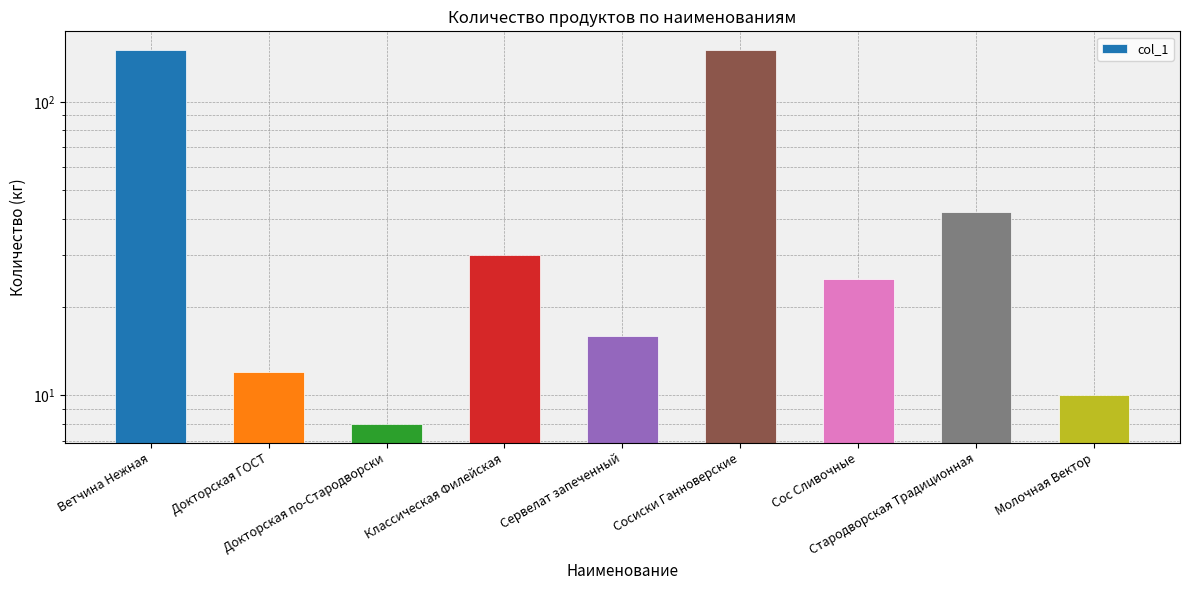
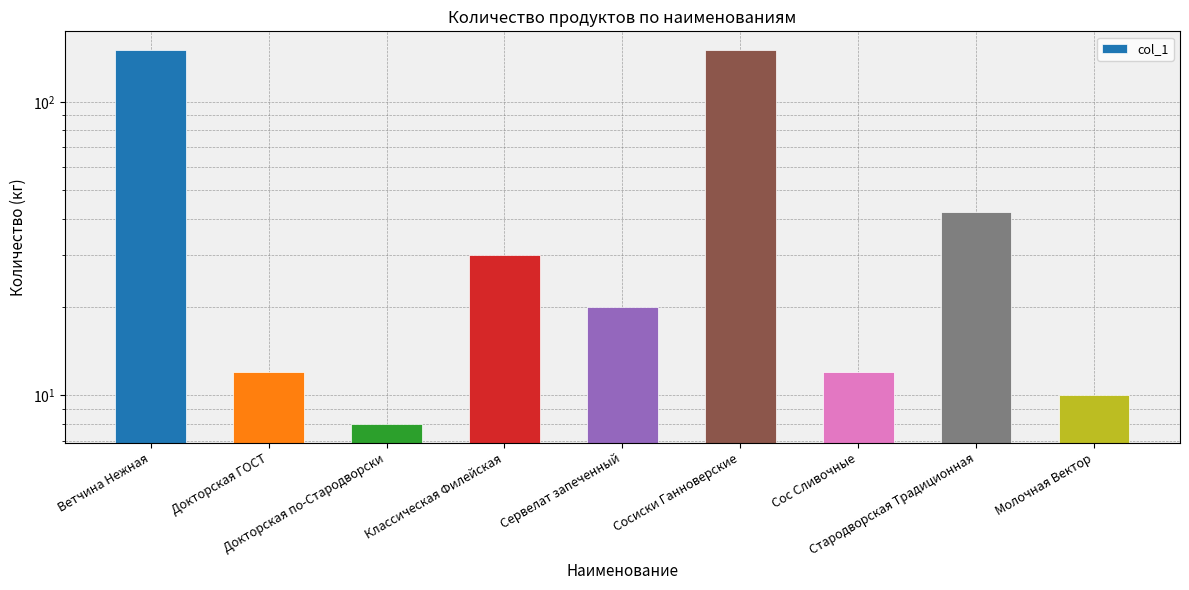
  {
    "Ветчина Нежная": 150,
    "Докторская ГОСТ": 12,
    "Докторская по-Стародворски": 8,
    "Классическая Филейская": 30,
-   "Сервелат запеченный": 16,
+   "Сервелат запеченный": 20,
    "Сосиски Ганноверские": 150,
-   "Сос Сливочные": 25,
+   "Сос Сливочные": 12,
    "Стародворская Традиционная": 42,
    "Молочная Вектор": 10
  }
